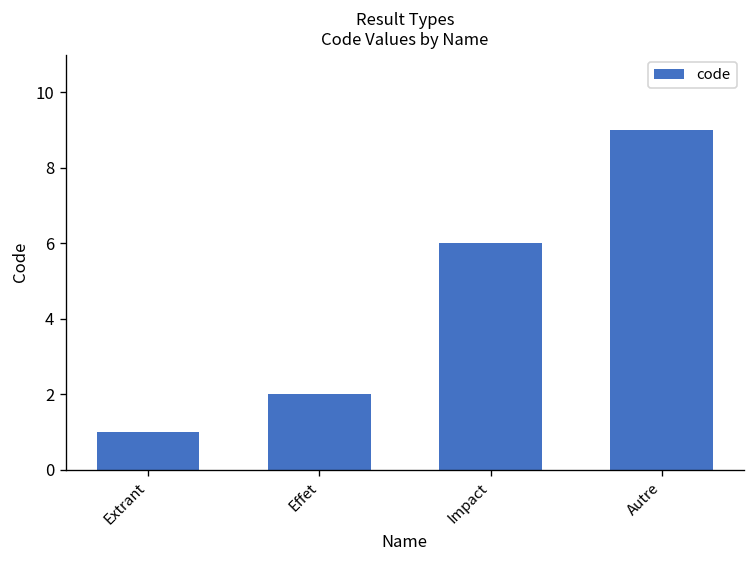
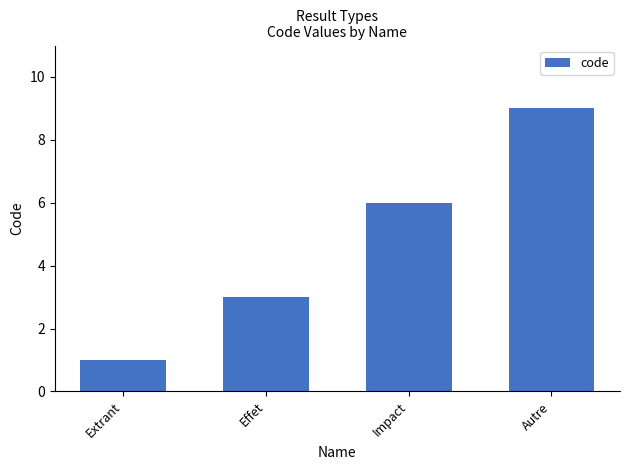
  {
    "Extrant": 1,
-   "Effet": 2,
+   "Effet": 3,
    "Impact": 6,
    "Autre": 9
  }
